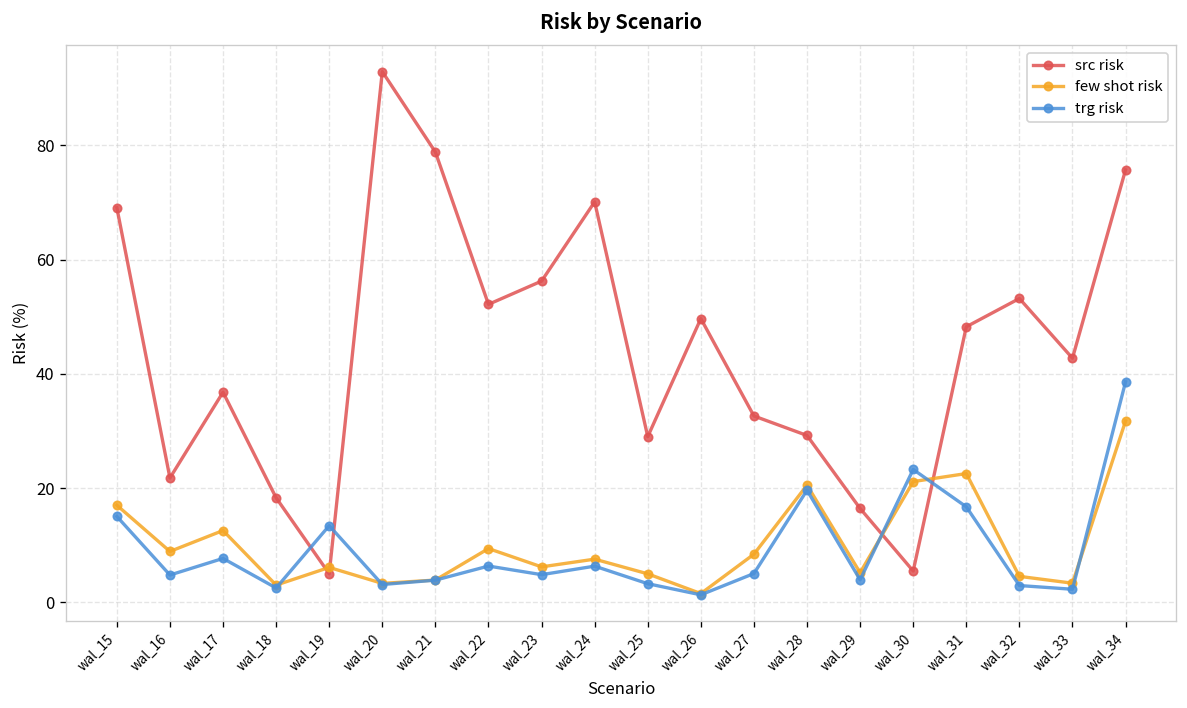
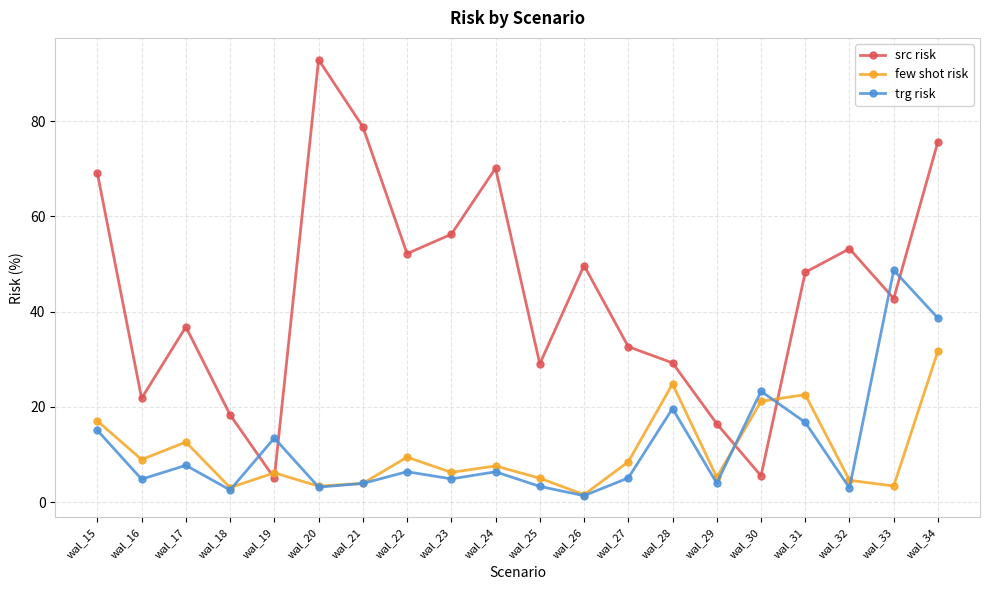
  {
    "src risk": {
      "wal_15": 69,
      "wal_16": 22,
      "wal_17": 37,
      "wal_18": 18,
      "wal_19": 5,
      "wal_20": 93,
      "wal_21": 79,
      "wal_22": 52,
      "wal_23": 56,
      "wal_24": 70,
      "wal_25": 29,
      "wal_26": 50,
      "wal_27": 33,
      "wal_28": 29,
      "wal_29": 16,
      "wal_30": 6,
      "wal_31": 48,
      "wal_32": 53,
      "wal_33": 43,
      "wal_34": 76
    },
    "few shot risk": {
      "wal_15": 17,
      "wal_16": 9,
      "wal_17": 13,
      "wal_19": 6,
      "wal_22": 9,
      "wal_23": 6,
      "wal_24": 8,
      "wal_25": 5,
      "wal_27": 8,
-     "wal_28": 21,
+     "wal_28": 25,
      "wal_29": 5,
      "wal_30": 21,
      "wal_31": 23,
      "wal_32": 5,
      "wal_33": 3,
      "wal_34": 32
    },
    "trg risk": {
      "wal_15": 15,
      "wal_16": 5,
      "wal_17": 8,
      "wal_19": 13,
      "wal_22": 6,
      "wal_23": 5,
      "wal_24": 6,
      "wal_25": 3,
      "wal_27": 5,
      "wal_28": 20,
      "wal_29": 4,
      "wal_30": 23,
      "wal_31": 17,
      "wal_32": 3,
-     "wal_33": 2,
+     "wal_33": 49,
      "wal_34": 39
    }
  }
